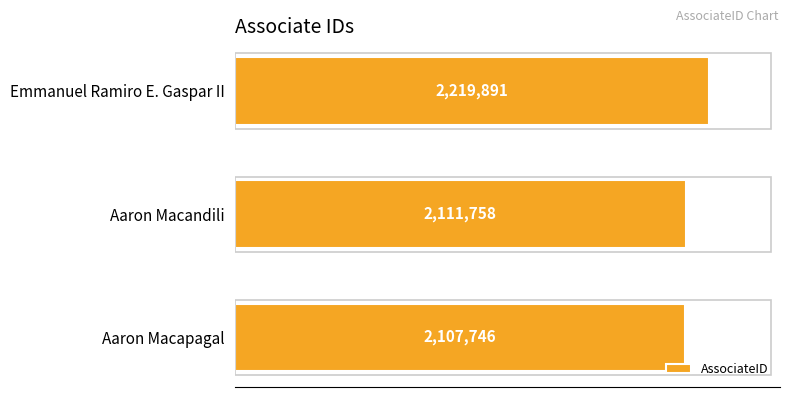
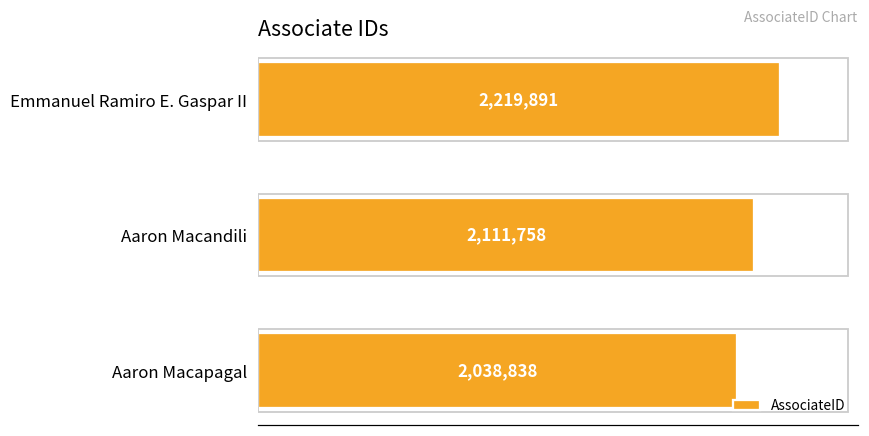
  {
    "Emmanuel Ramiro E. Gaspar II": "2,219,891",
    "Aaron Macandili": "2,111,758",
-   "Aaron Macapagal": "2,107,746"
+   "Aaron Macapagal": "2,038,838"
  }
